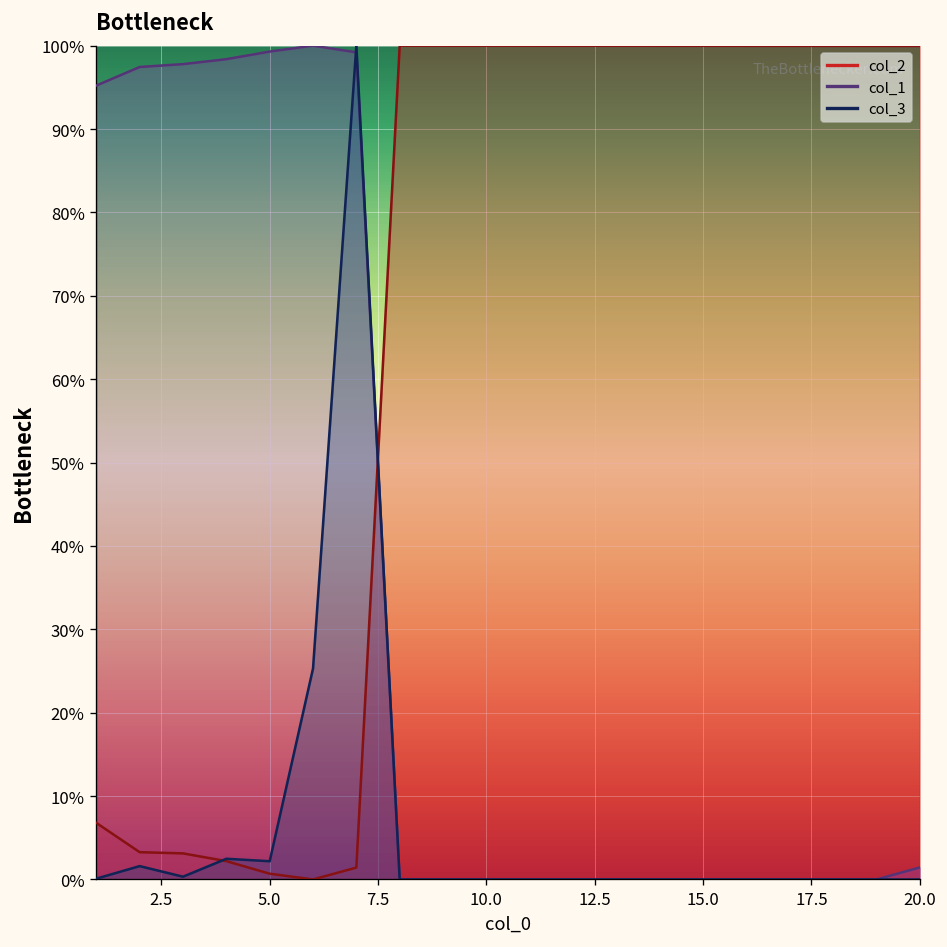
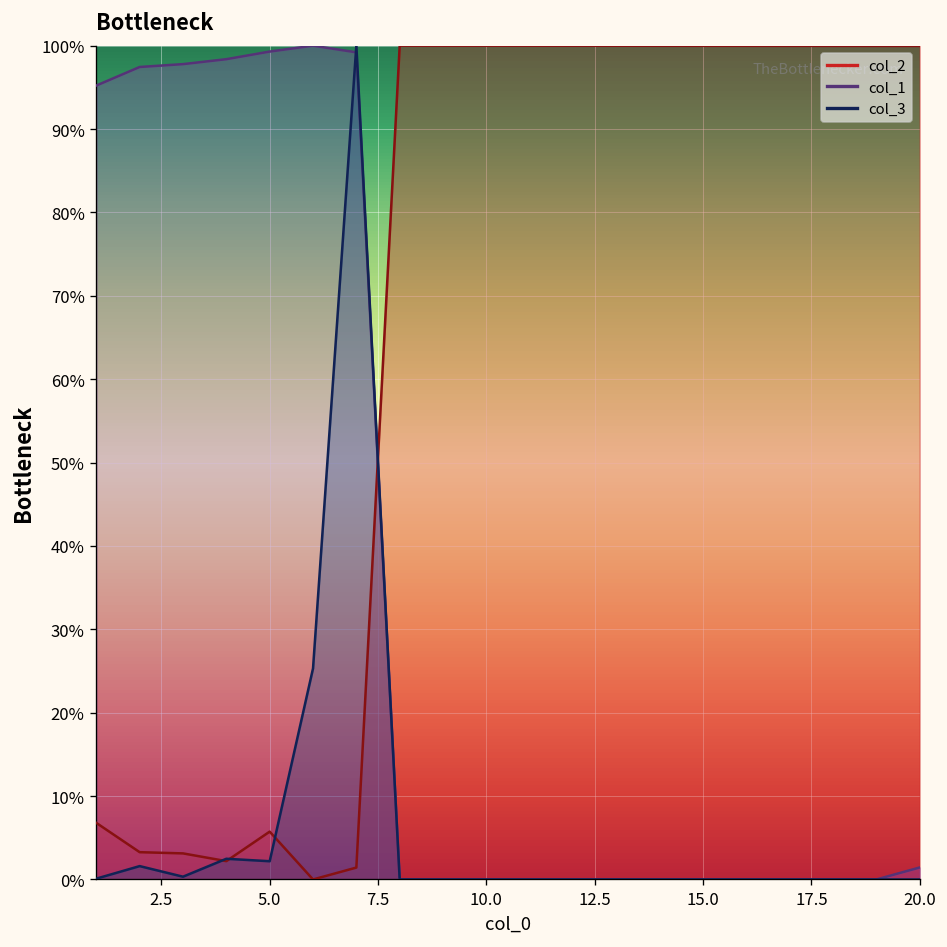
  {
    "col_2": {
-     "5.0": "1%",
+     "5.0": "6%",
      "10.0": "100%",
      "15.0": "100%",
      "20.0": "100%"
    }
  }
